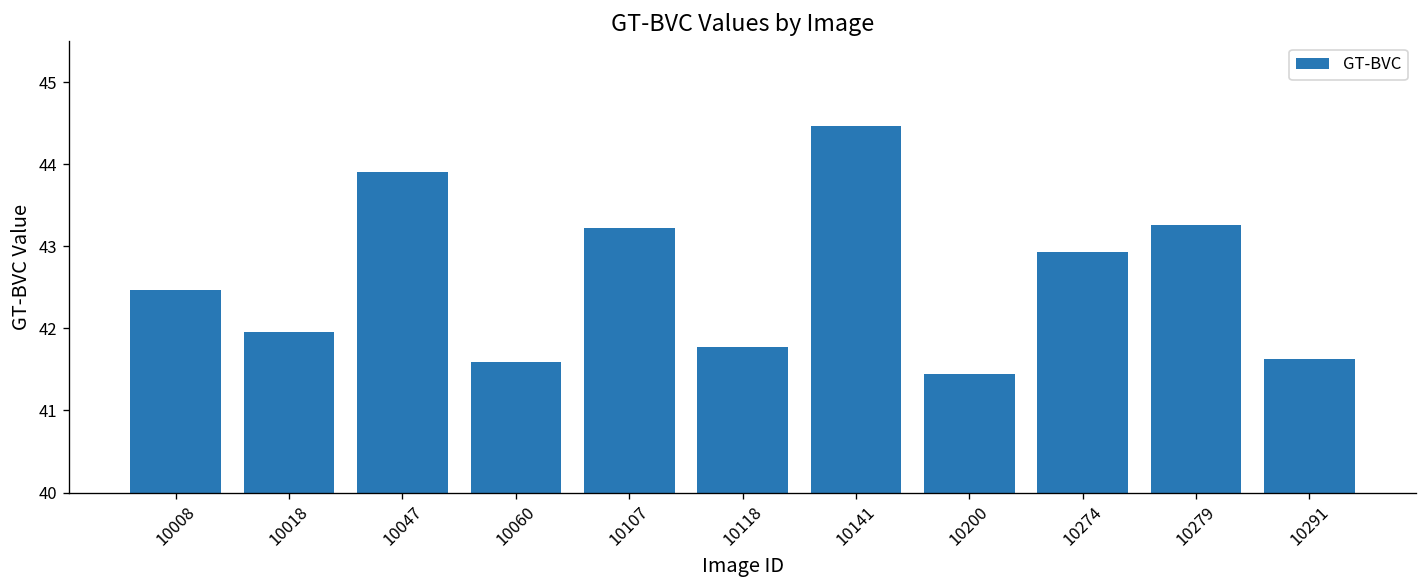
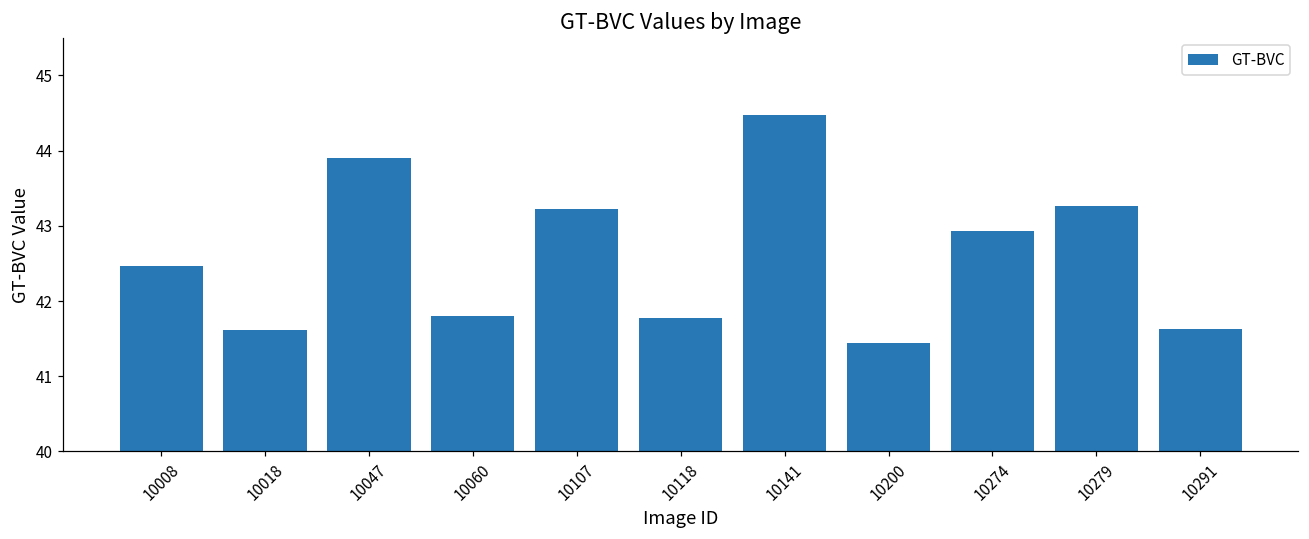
  {
    "10008": 42.5,
-   "10018": 42.0,
+   "10018": 41.6,
    "10047": 43.9,
-   "10060": 41.6,
+   "10060": 41.8,
    "10107": 43.2,
    "10118": 41.8,
    "10141": 44.5,
    "10200": 41.4,
    "10274": 42.9,
    "10279": 43.3,
    "10291": 41.6
  }
